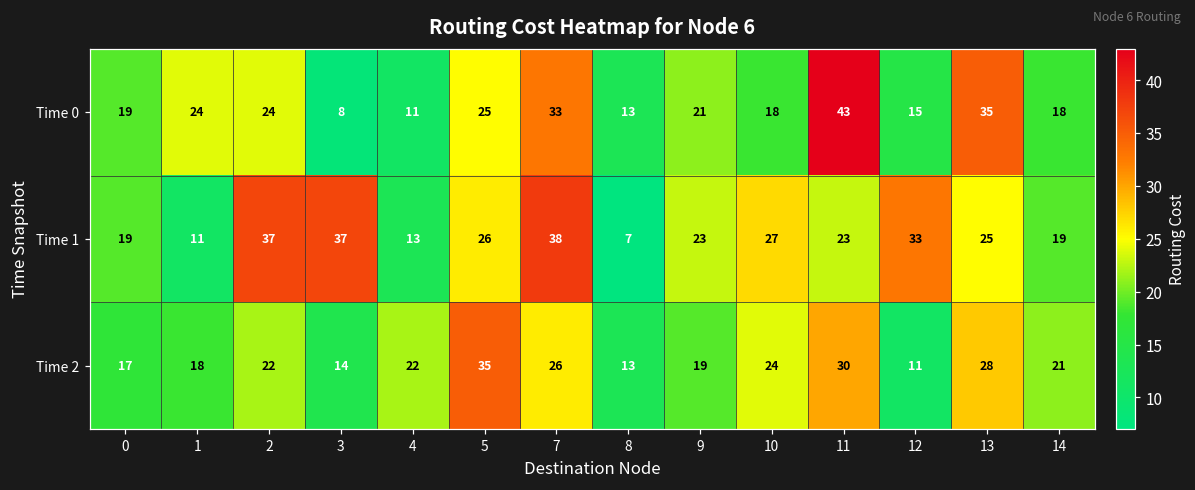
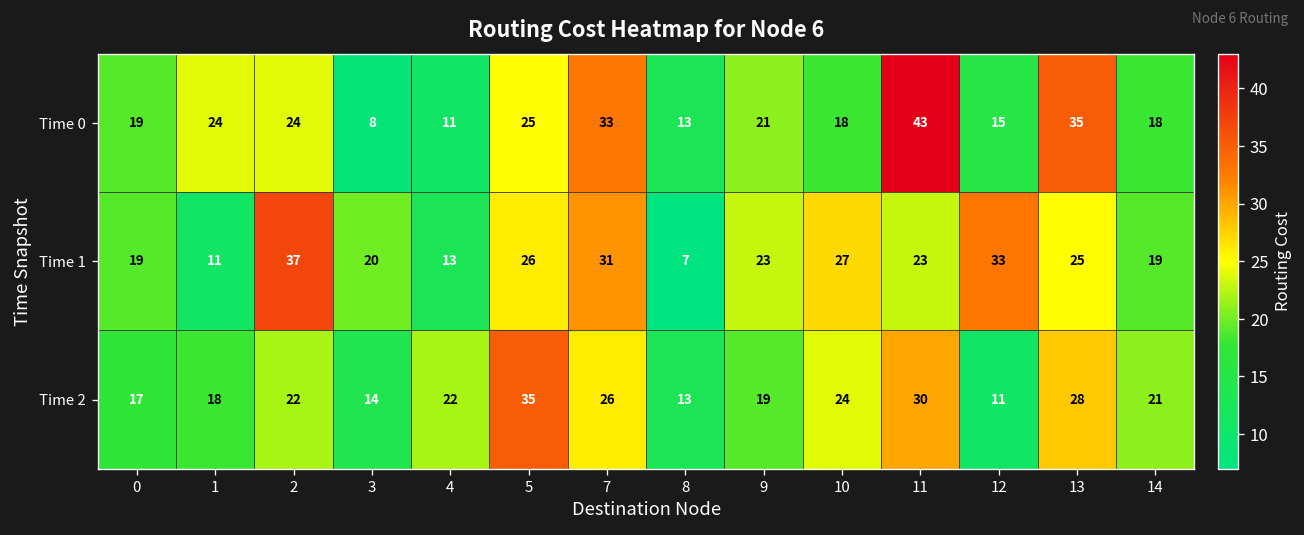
  {
    "Time 0": {
      "0": 19,
      "1": 24,
      "2": 24,
      "3": 8,
      "4": 11,
      "5": 25,
      "7": 33,
      "8": 13,
      "9": 21,
      "10": 18,
      "11": 43,
      "12": 15,
      "13": 35,
      "14": 18
    },
    "Time 1": {
      "0": 19,
      "1": 11,
      "2": 37,
-     "3": 37,
+     "3": 20,
      "4": 13,
      "5": 26,
-     "7": 38,
+     "7": 31,
      "8": 7,
      "9": 23,
      "10": 27,
      "11": 23,
      "12": 33,
      "13": 25,
      "14": 19
    },
    "Time 2": {
      "0": 17,
      "1": 18,
      "2": 22,
      "3": 14,
      "4": 22,
      "5": 35,
      "7": 26,
      "8": 13,
      "9": 19,
      "10": 24,
      "11": 30,
      "12": 11,
      "13": 28,
      "14": 21
    }
  }
